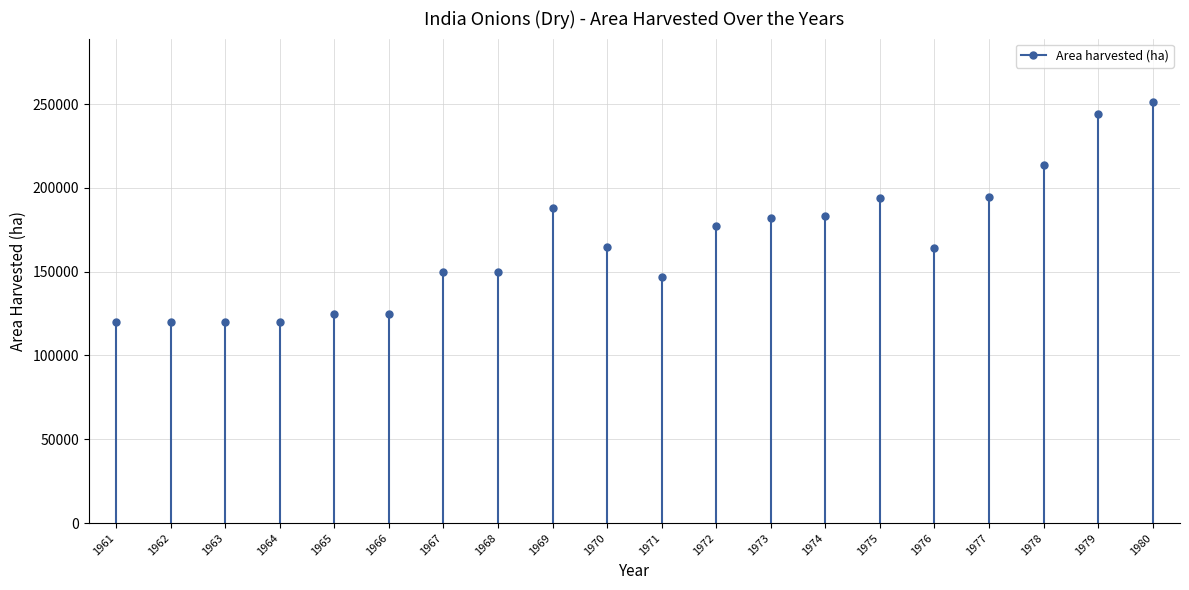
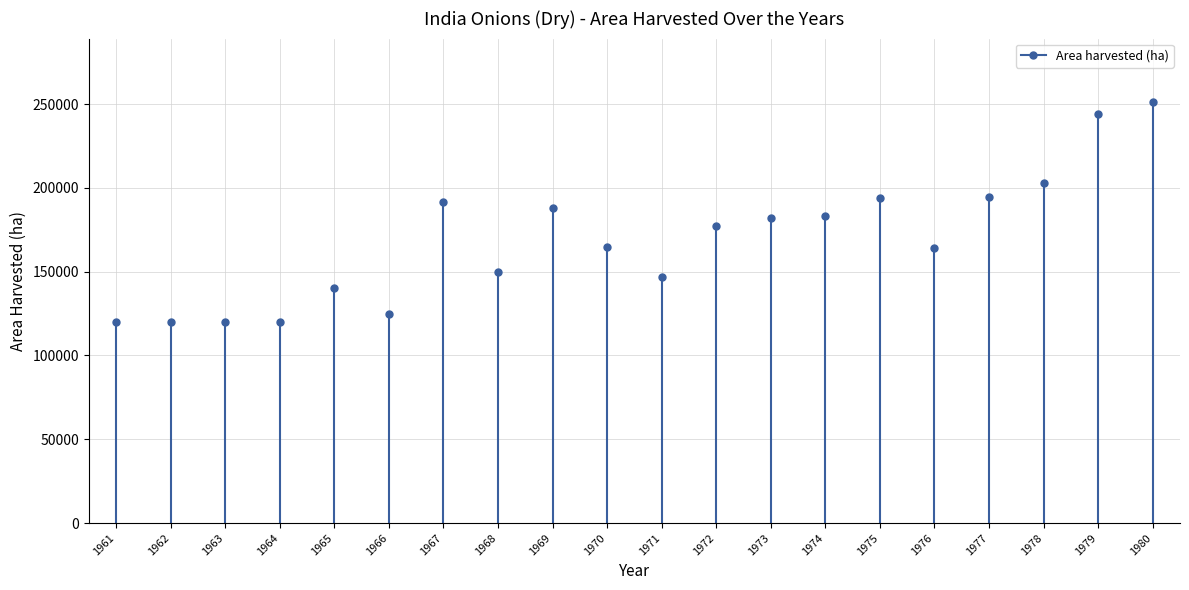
  {
    "1961": 120000,
    "1962": 120000,
    "1963": 120000,
    "1964": 120000,
-   "1965": 125000,
+   "1965": 140000,
    "1966": 125000,
-   "1967": 150000,
+   "1967": 192000,
    "1968": 150000,
    "1969": 188000,
    "1970": 165000,
    "1971": 147000,
    "1972": 177000,
    "1973": 182000,
    "1974": 183000,
    "1975": 194000,
    "1976": 164000,
    "1977": 195000,
-   "1978": 214000,
+   "1978": 203000,
    "1979": 244000,
    "1980": 251000
  }
